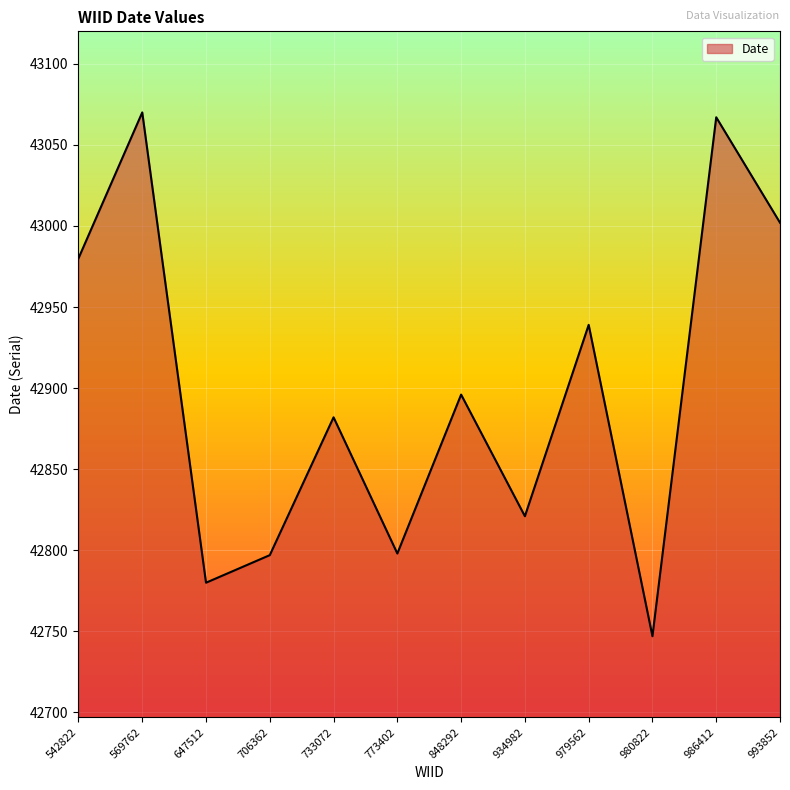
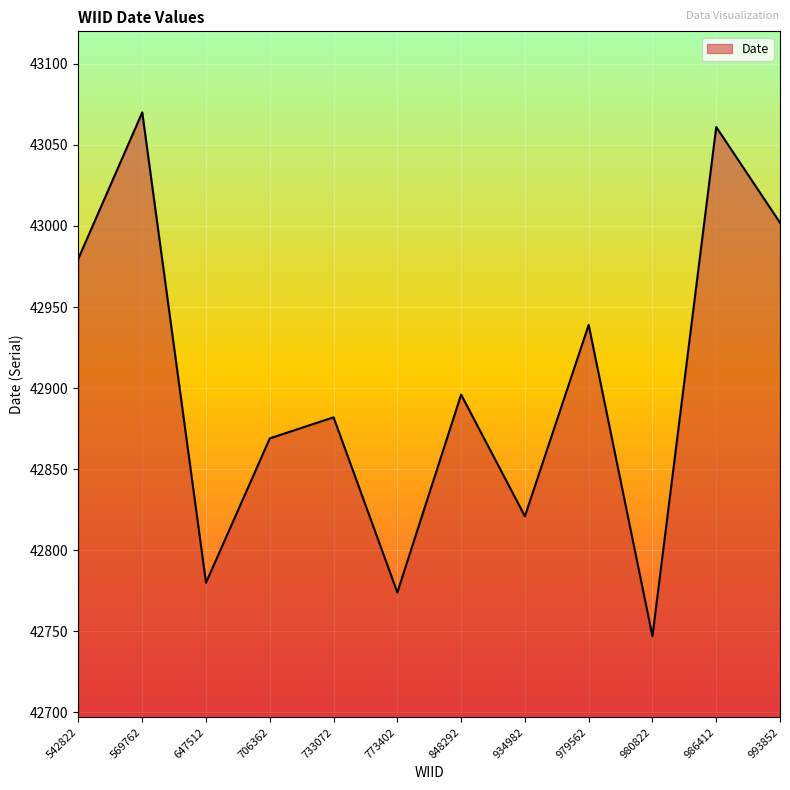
  {
    "542822": 42980,
    "569762": 43070,
    "647512": 42780,
-   "706362": 42797,
+   "706362": 42869,
    "733072": 42882,
-   "773402": 42798,
+   "773402": 42774,
    "848292": 42896,
    "934982": 42821,
    "979562": 42939,
    "980822": 42747,
-   "986412": 43067,
+   "986412": 43061,
    "993852": 43002
  }
